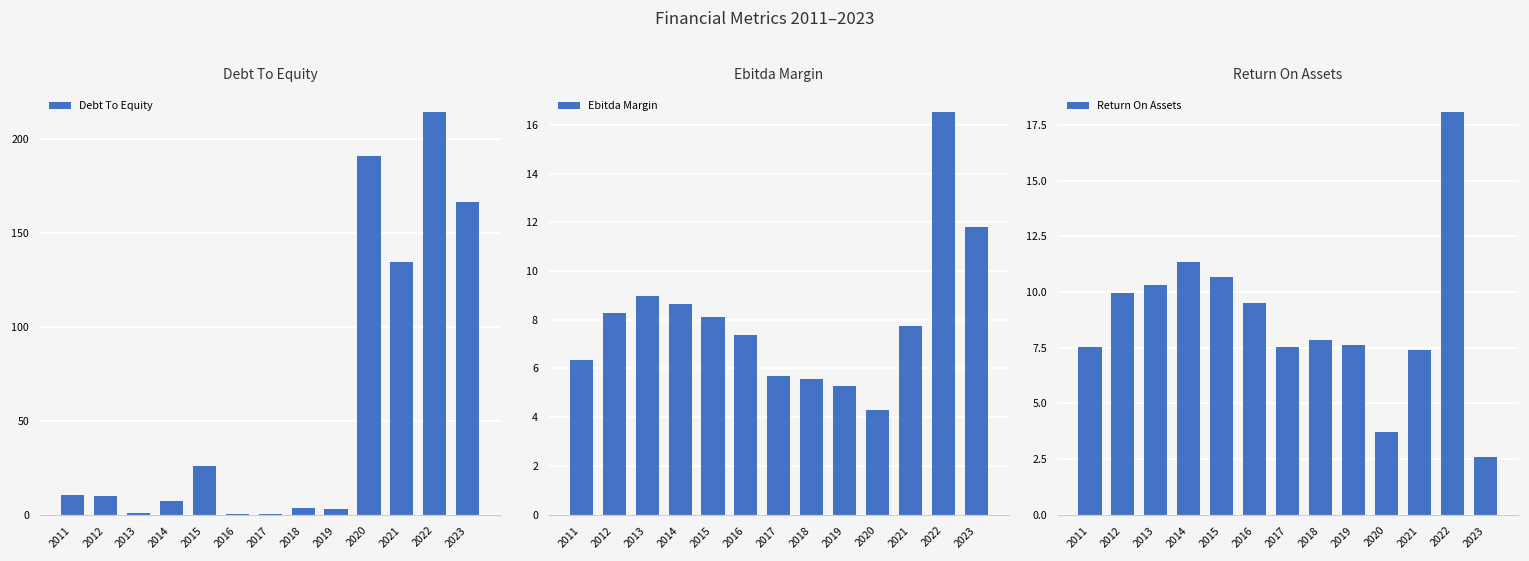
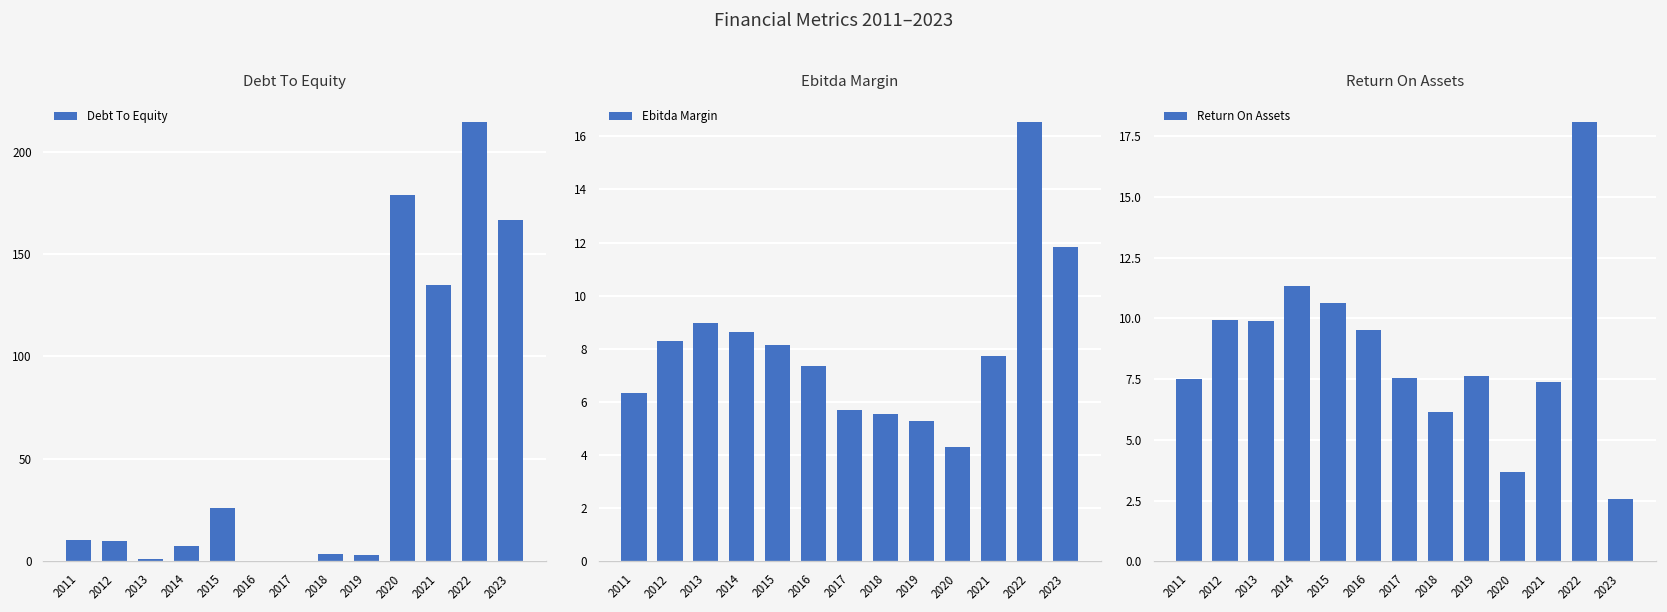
  {
    "Debt To Equity": {
      "2011": 10,
      "2012": 10,
      "2014": 7,
      "2015": 26,
      "2018": 3,
      "2019": 3,
-     "2020": 191,
+     "2020": 179,
      "2021": 135,
      "2022": 215,
      "2023": 167
    },
    "Ebitda Margin": {
      "2011": 6.3,
      "2012": 8.3,
      "2013": 9.0,
      "2014": 8.6,
      "2015": 8.1,
      "2016": 7.4,
      "2017": 5.7,
      "2018": 5.6,
      "2019": 5.3,
      "2020": 4.3,
      "2021": 7.7,
      "2022": 16.5,
      "2023": 11.8
    },
    "Return On Assets": {
      "2011": 7.5,
      "2012": 9.9,
-     "2013": 10.3,
+     "2013": 9.9,
      "2014": 11.3,
      "2015": 10.7,
      "2016": 9.5,
      "2017": 7.5,
-     "2018": 7.8,
+     "2018": 6.2,
      "2019": 7.6,
      "2020": 3.7,
      "2021": 7.4,
      "2022": 18.1,
      "2023": 2.6
    }
  }
